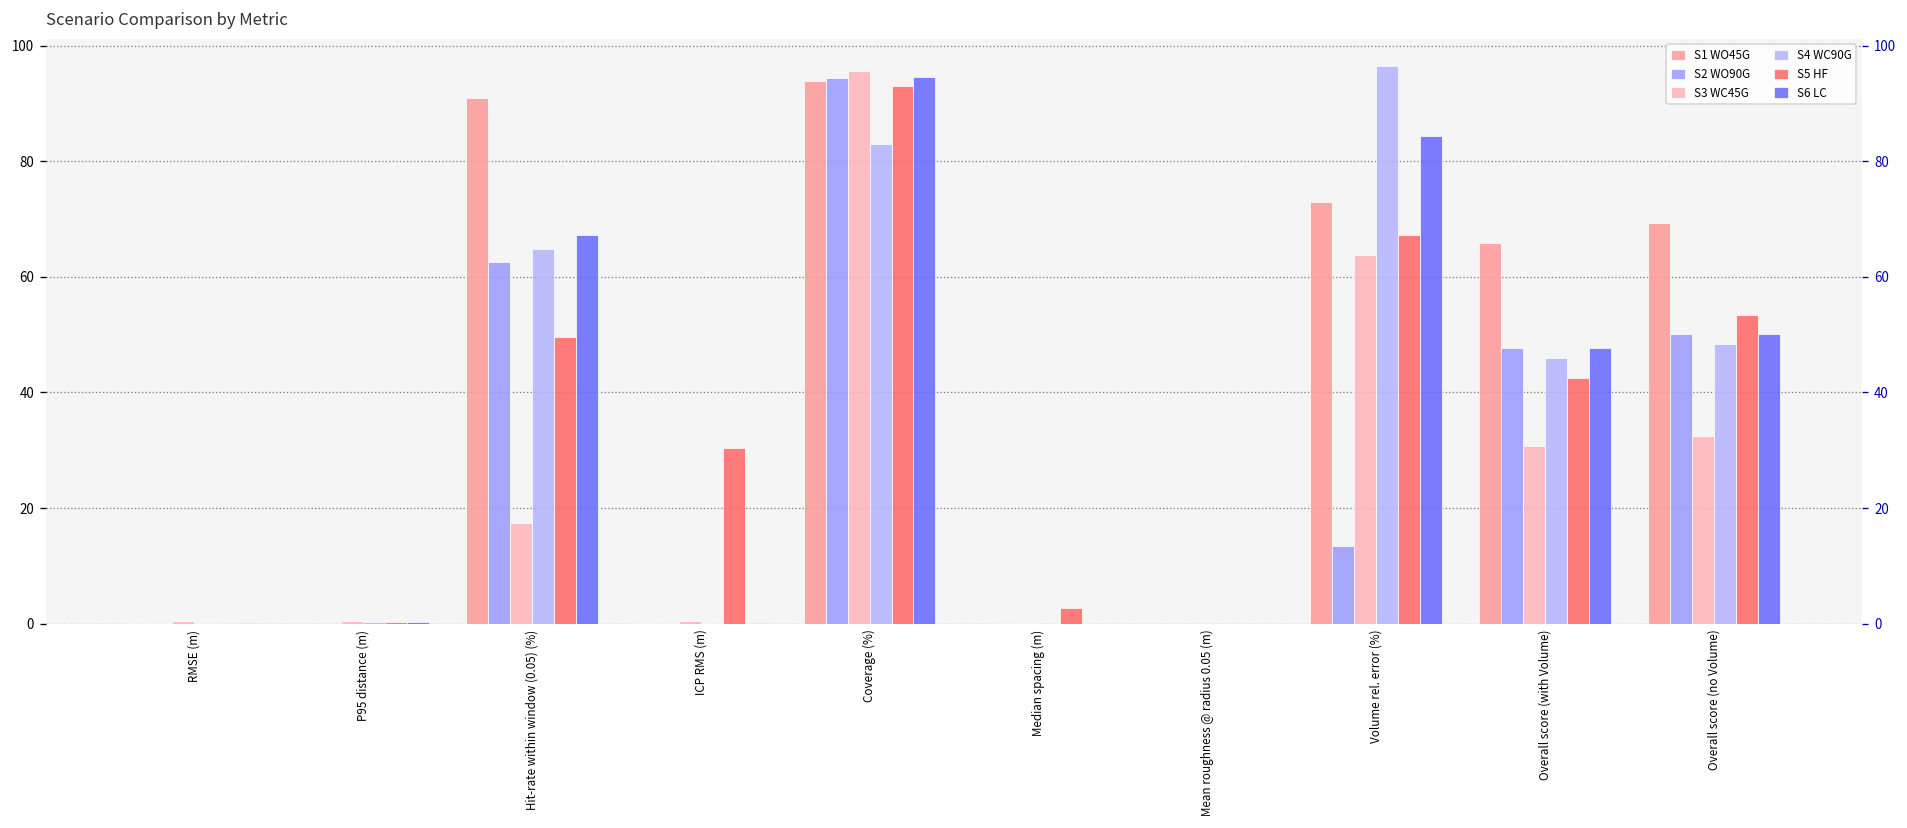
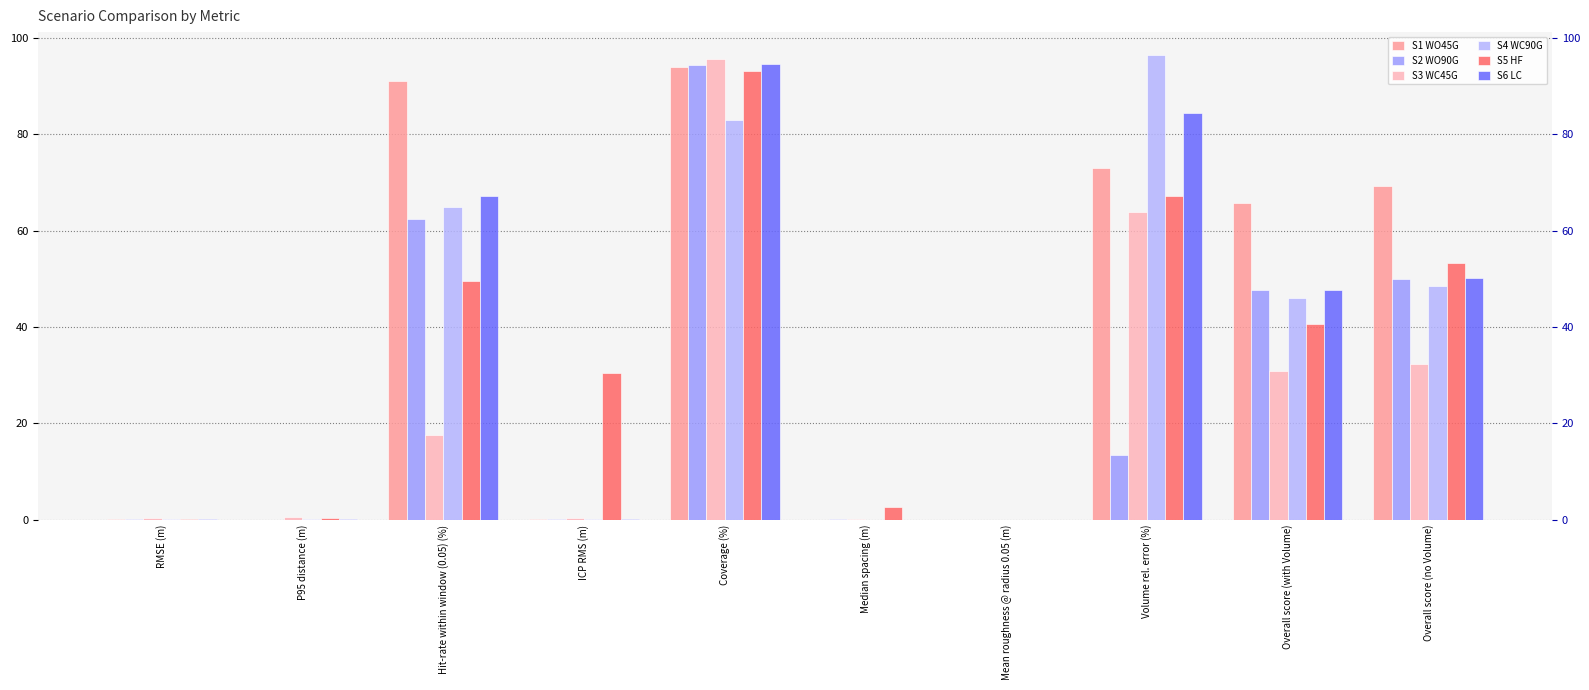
  {
    "S5 HF": {
      "Hit-rate within window (0.05) (%)": 50,
      "ICP RMS (m)": 30,
      "Coverage (%)": 93,
      "Median spacing (m)": 3,
      "Volume rel. error (%)": 67,
-     "Overall score (with Volume)": 42,
+     "Overall score (with Volume)": 41,
      "Overall score (no Volume)": 53
    },
    "S6 LC": {
      "Hit-rate within window (0.05) (%)": 67,
      "Coverage (%)": 95,
      "Volume rel. error (%)": 84,
      "Overall score (with Volume)": 48,
      "Overall score (no Volume)": 50
    }
  }
